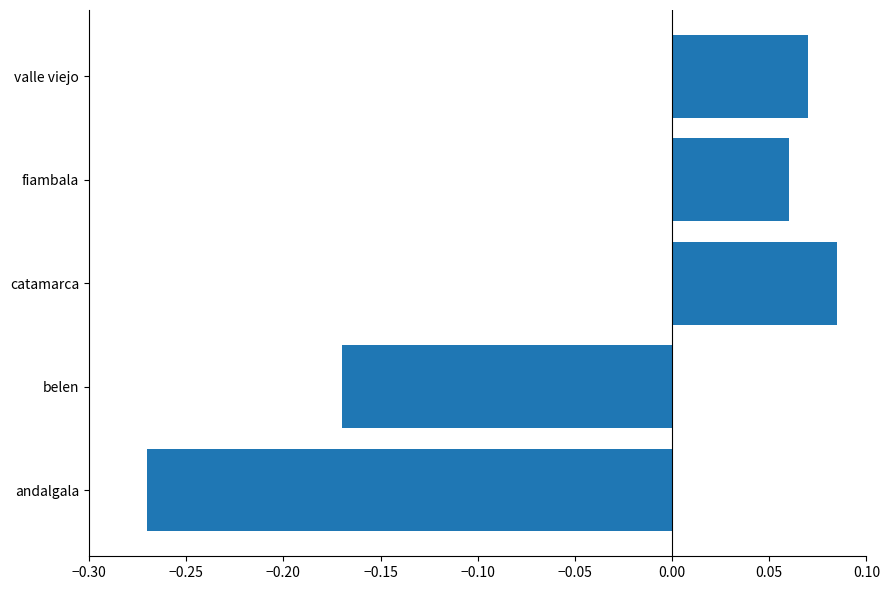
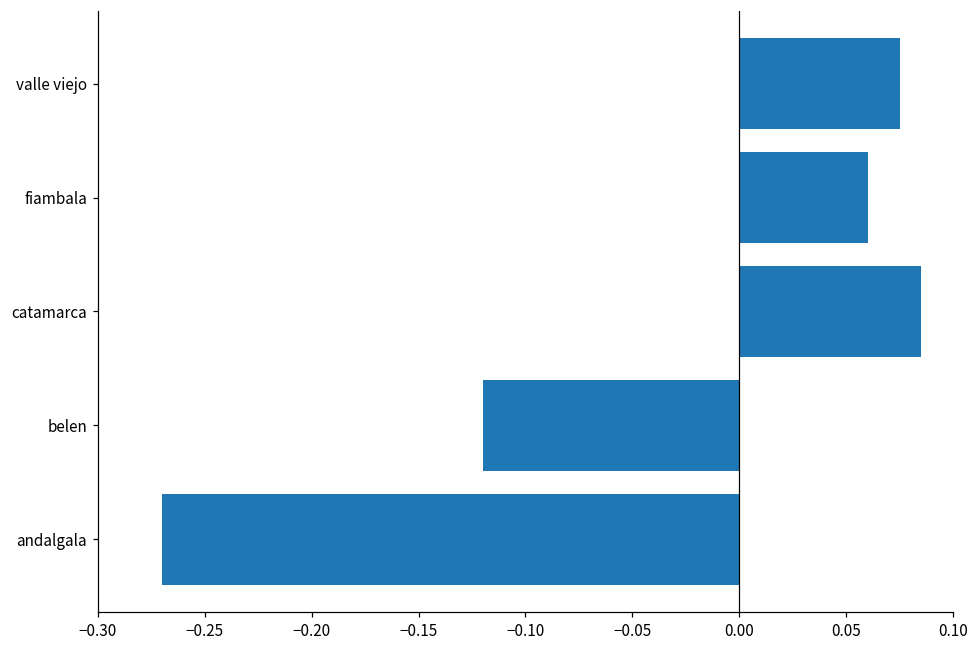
  {
-   "valle viejo": 0.070,
+   "valle viejo": 0.075,
    "fiambala": 0.060,
    "catamarca": 0.085,
-   "belen": -0.17,
+   "belen": -0.12,
    "andalgala": -0.270
  }
